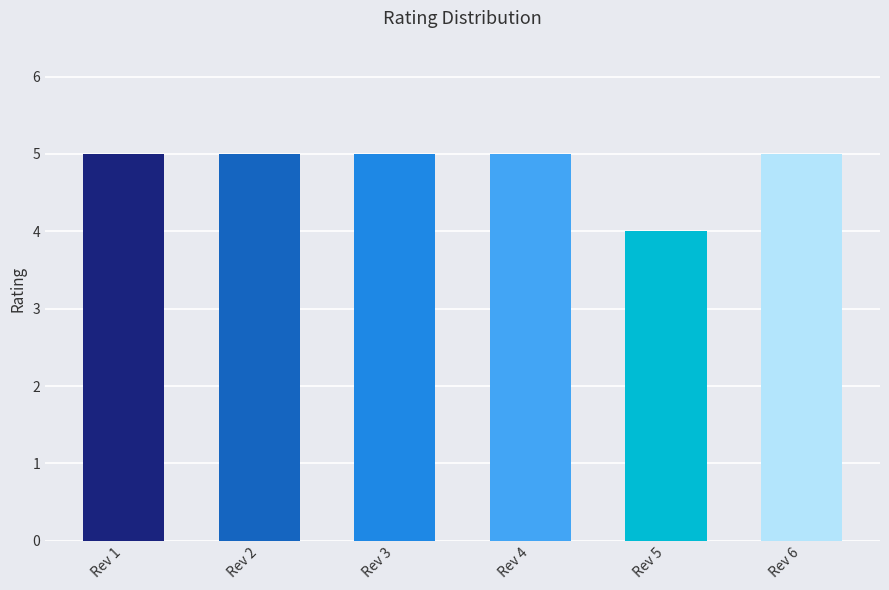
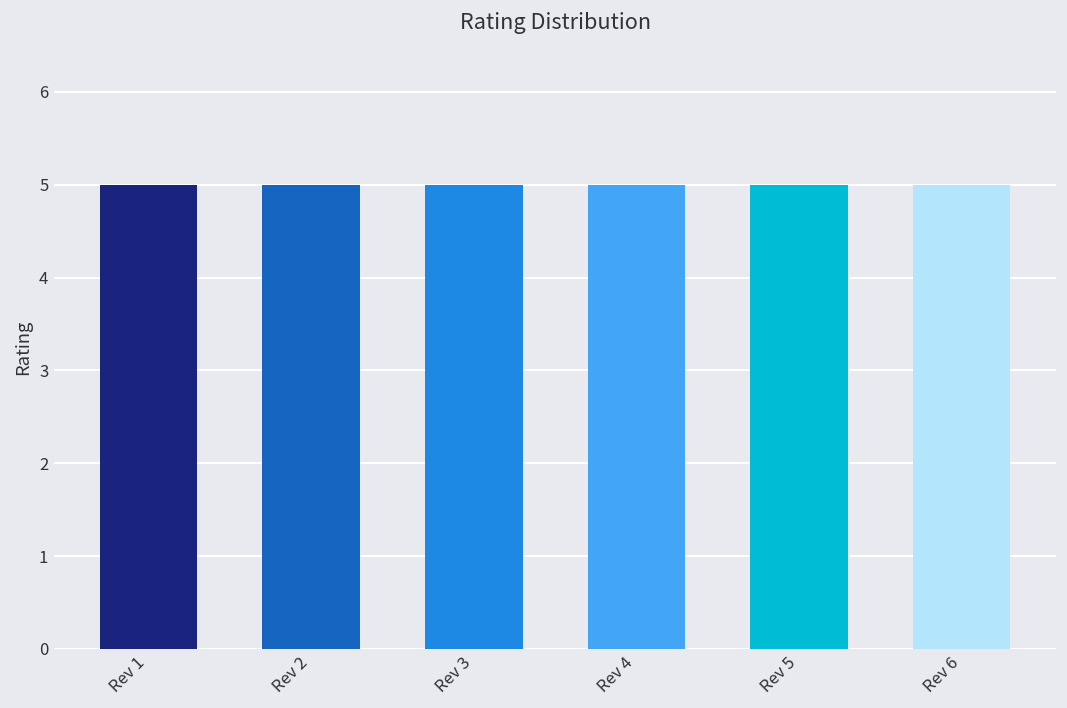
  {
    "Rev 1": 5,
    "Rev 2": 5,
    "Rev 3": 5,
    "Rev 4": 5,
-   "Rev 5": 4,
+   "Rev 5": 5,
    "Rev 6": 5
  }
